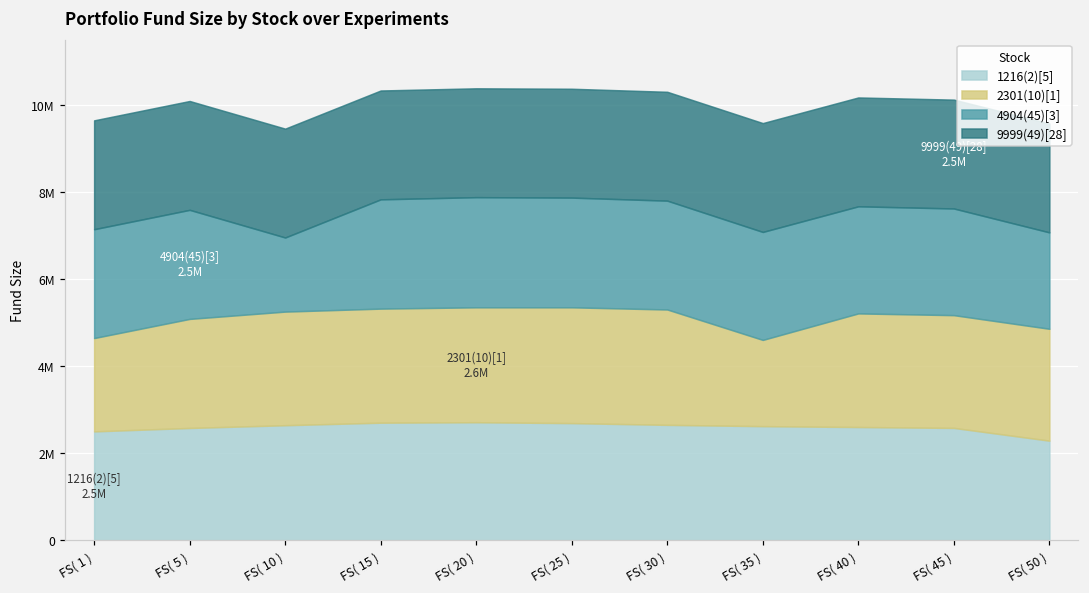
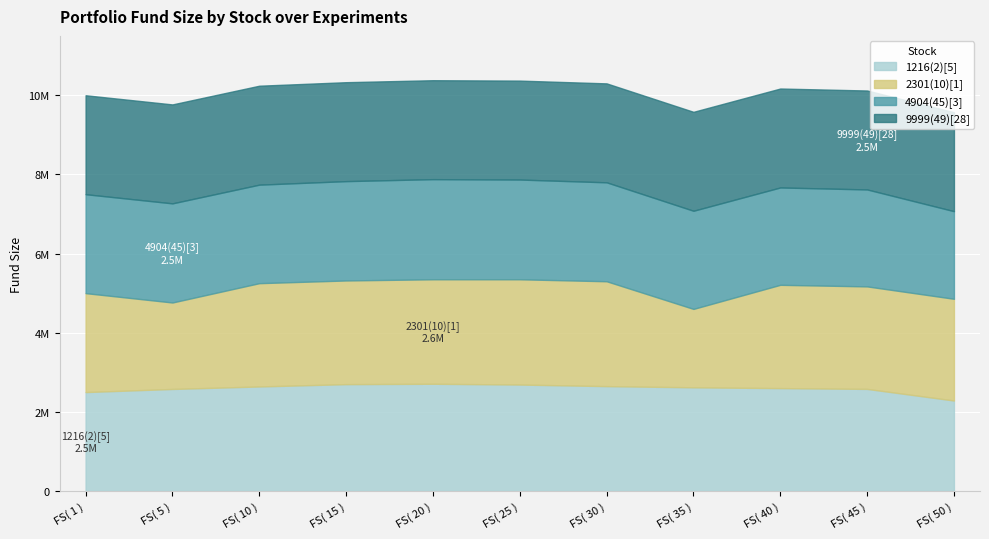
  {
    "1216(2)[5]": {
      "FS( 1 )": 2500000,
      "FS( 5 )": 2600000,
      "FS( 10 )": 2600000,
      "FS( 15 )": 2700000,
      "FS( 20 )": 2700000,
      "FS( 25 )": 2700000,
      "FS( 30 )": 2700000,
      "FS( 35 )": 2600000,
      "FS( 40 )": 2600000,
      "FS( 45 )": 2600000,
      "FS( 50 )": 2300000
    },
    "2301(10)[1]": {
-     "FS( 1 )": 2100000,
-     "FS( 5 )": 2500000,
+     "FS( 1 )": 2500000,
+     "FS( 5 )": 2200000,
      "FS( 10 )": 2600000,
      "FS( 15 )": 2600000,
      "FS( 20 )": 2600000,
      "FS( 25 )": 2700000,
      "FS( 30 )": 2700000,
      "FS( 35 )": 2000000,
      "FS( 40 )": 2600000,
      "FS( 45 )": 2600000,
      "FS( 50 )": 2600000
    },
    "4904(45)[3]": {
      "FS( 1 )": 2500000,
      "FS( 5 )": 2500000,
-     "FS( 10 )": 1700000,
+     "FS( 10 )": 2500000,
      "FS( 15 )": 2500000,
      "FS( 20 )": 2500000,
      "FS( 25 )": 2500000,
      "FS( 30 )": 2500000,
      "FS( 35 )": 2500000,
      "FS( 40 )": 2500000,
      "FS( 45 )": 2500000,
      "FS( 50 )": 2200000
    },
    "9999(49)[28]": {
      "FS( 1 )": 2500000,
      "FS( 5 )": 2500000,
      "FS( 10 )": 2500000,
      "FS( 15 )": 2500000,
      "FS( 20 )": 2500000,
      "FS( 25 )": 2500000,
      "FS( 30 )": 2500000,
      "FS( 35 )": 2500000,
      "FS( 40 )": 2500000,
      "FS( 45 )": 2500000
    }
  }
